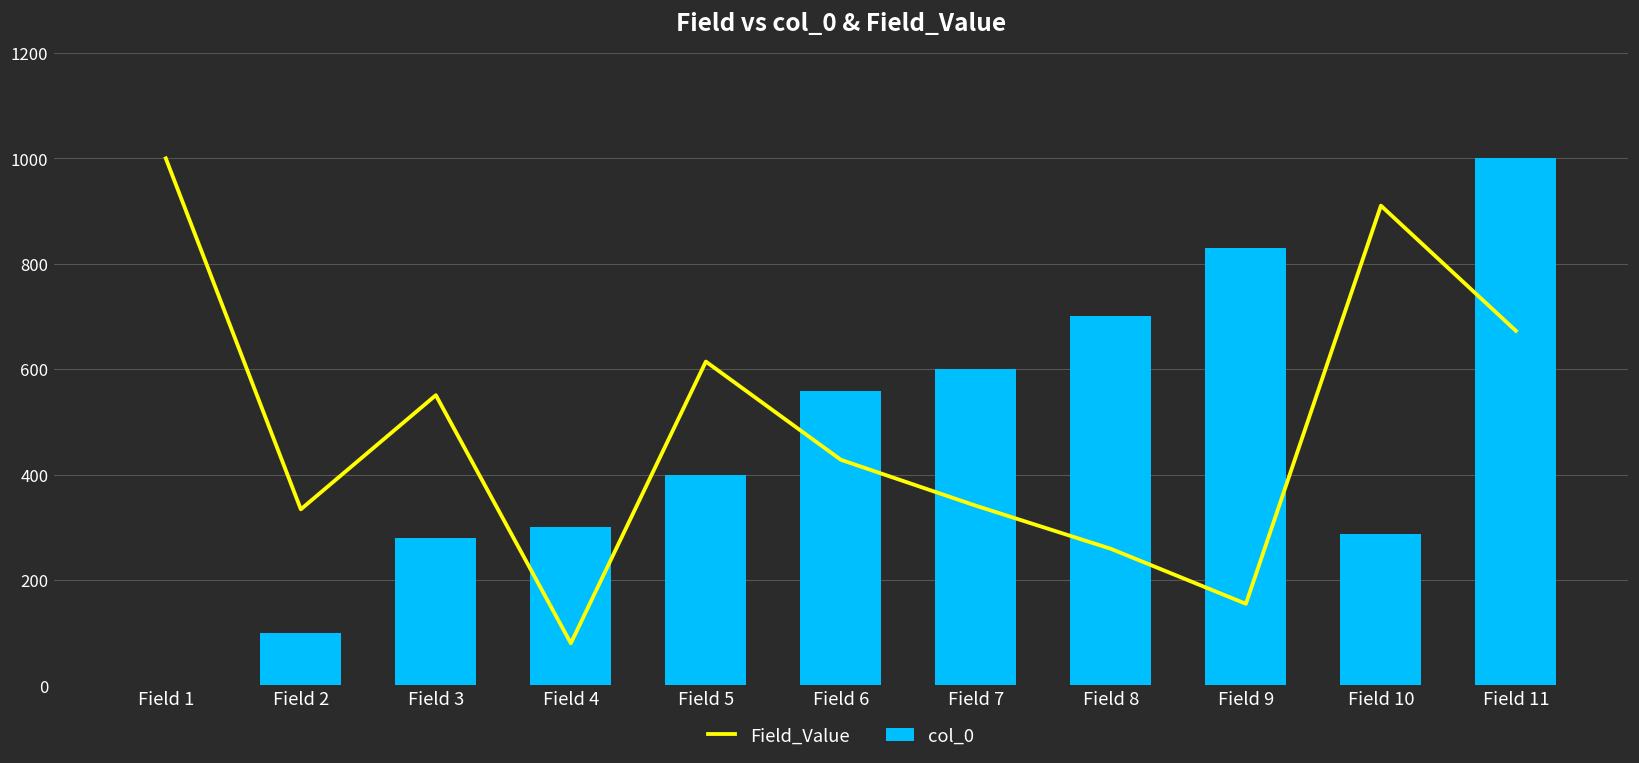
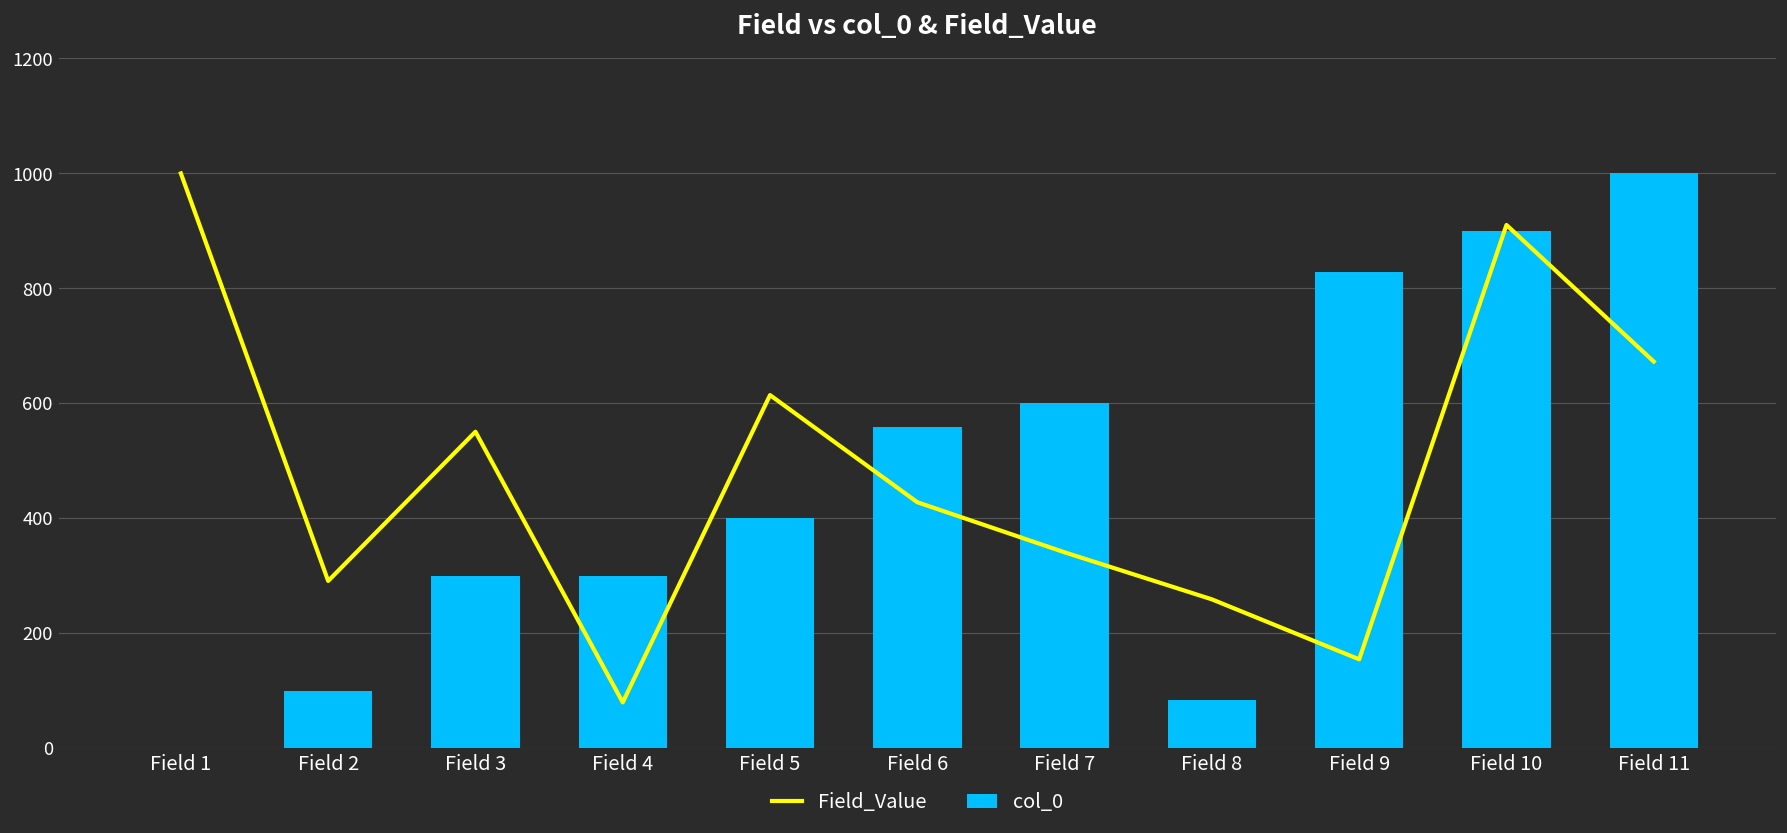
  {
    "Field_Value": {
      "Field 1": 1000,
-     "Field 2": 330,
+     "Field 2": 290,
      "Field 3": 550,
      "Field 4": 80,
      "Field 5": 610,
      "Field 6": 430,
      "Field 7": 340,
      "Field 8": 260,
      "Field 9": 150,
      "Field 10": 910,
      "Field 11": 670
    },
    "col_0": {
      "Field 1": 0,
      "Field 2": 100,
-     "Field 3": 280,
+     "Field 3": 300,
      "Field 4": 300,
      "Field 5": 400,
      "Field 6": 560,
      "Field 7": 600,
-     "Field 8": 700,
+     "Field 8": 80,
      "Field 9": 830,
-     "Field 10": 290,
+     "Field 10": 900,
      "Field 11": 1000
    }
  }
